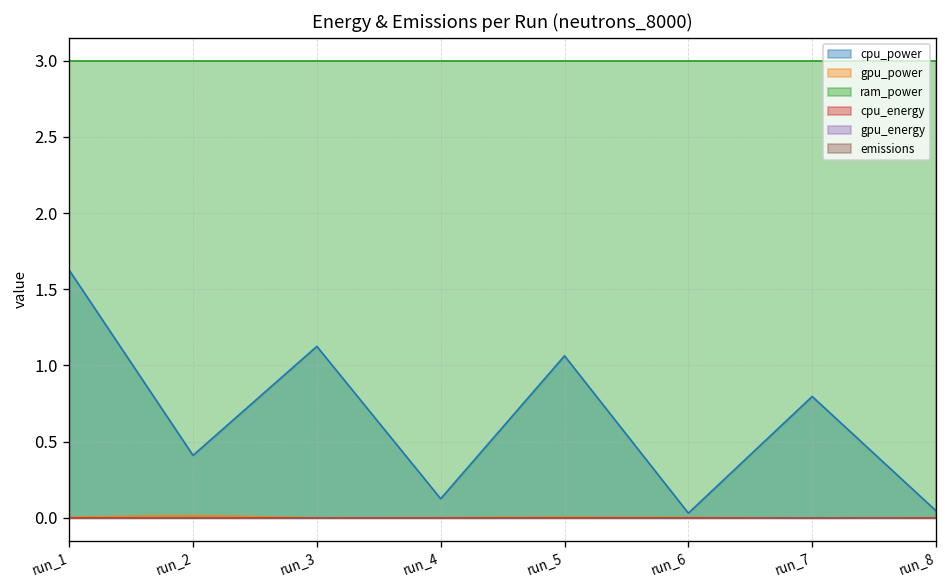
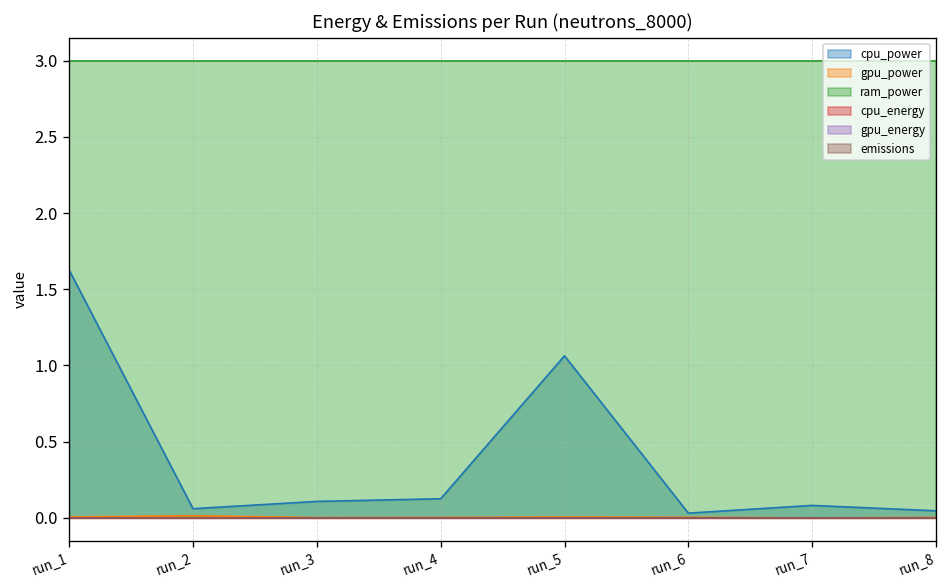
  {
    "cpu_power": {
      "run_1": 1.63,
-     "run_2": 0.41,
-     "run_3": 1.13,
+     "run_2": 0.06,
+     "run_3": 0.11,
      "run_4": 0.13,
      "run_5": 1.06,
      "run_6": 0.03,
-     "run_7": 0.80,
+     "run_7": 0.08,
      "run_8": 0.05
    },
    "ram_power": {
      "run_1": 3.00,
      "run_2": 3.00,
      "run_3": 3.00,
      "run_4": 3.00,
      "run_5": 3.00,
      "run_6": 3.00,
      "run_7": 3.00,
      "run_8": 3.00
    }
  }
